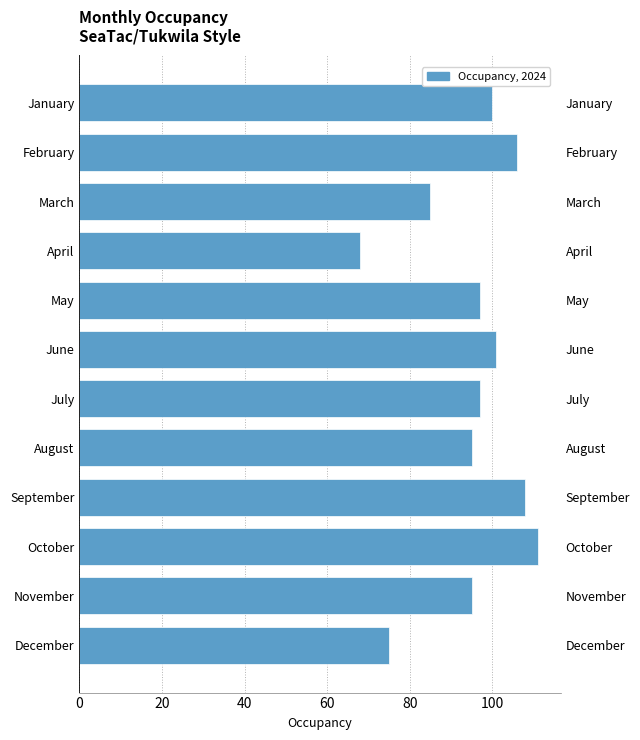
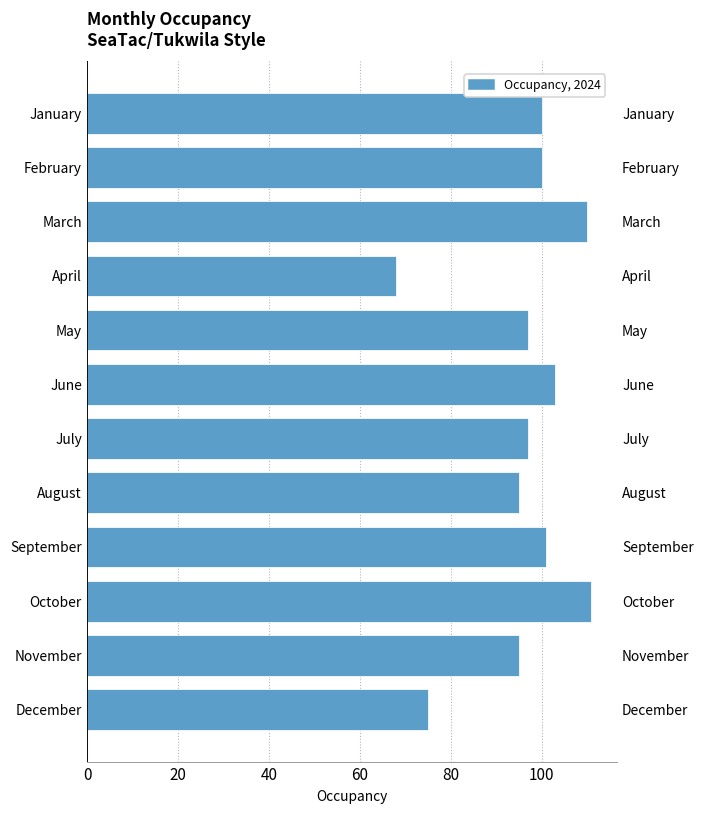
  {
    "January": 100,
-   "February": 106,
-   "March": 85,
+   "February": 100,
+   "March": 110,
    "April": 68,
    "May": 97,
-   "June": 101,
+   "June": 103,
    "July": 97,
    "August": 95,
-   "September": 108,
+   "September": 101,
    "October": 111,
    "November": 95,
    "December": 75
  }
